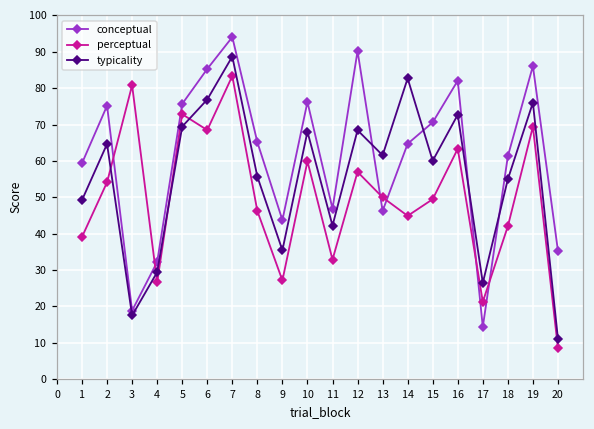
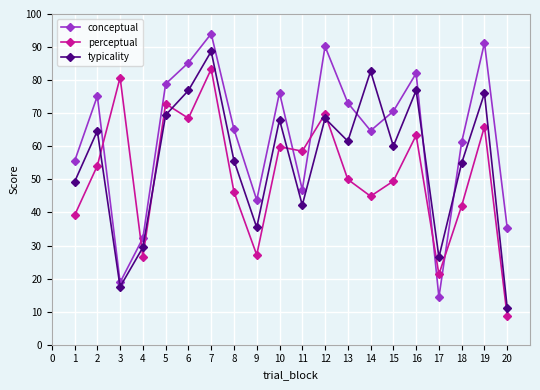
  {
    "conceptual": {
-     "1": 59,
+     "1": 55,
      "2": 75,
      "3": 19,
      "4": 32,
-     "5": 76,
+     "5": 79,
      "6": 85,
      "7": 94,
      "8": 65,
      "9": 44,
      "10": 76,
      "11": 47,
      "12": 90,
-     "13": 46,
+     "13": 73,
      "14": 65,
      "15": 71,
      "16": 82,
      "17": 14,
      "18": 61,
-     "19": 86,
+     "19": 91,
      "20": 35
    },
    "perceptual": {
      "1": 39,
      "2": 54,
      "3": 81,
      "4": 27,
      "5": 73,
      "6": 68,
      "7": 83,
      "8": 46,
      "9": 27,
      "10": 60,
-     "11": 33,
-     "12": 57,
+     "11": 59,
+     "12": 70,
      "13": 50,
      "14": 45,
      "15": 49,
      "16": 63,
      "17": 21,
      "18": 42,
-     "19": 69,
+     "19": 66,
      "20": 9
    },
    "typicality": {
      "1": 49,
      "2": 65,
      "3": 18,
      "4": 29,
      "5": 69,
      "6": 77,
      "7": 89,
      "8": 56,
      "9": 35,
      "10": 68,
      "11": 42,
      "12": 68,
      "13": 62,
      "14": 83,
      "15": 60,
-     "16": 73,
+     "16": 77,
      "17": 26,
      "18": 55,
      "19": 76,
      "20": 11
    }
  }
